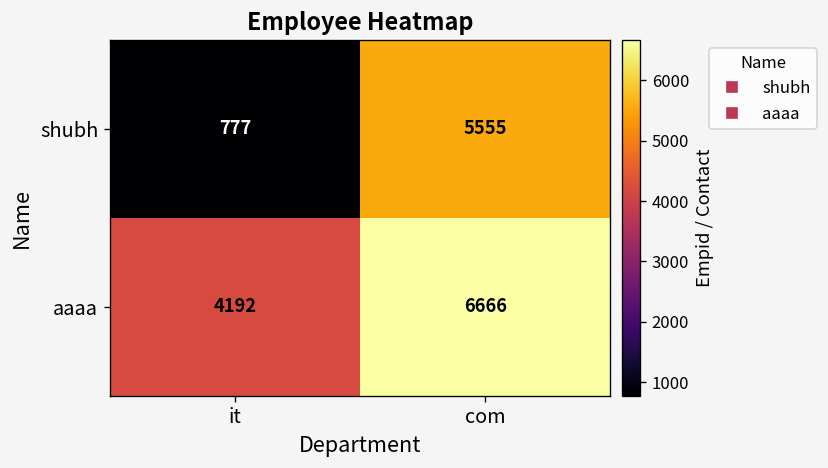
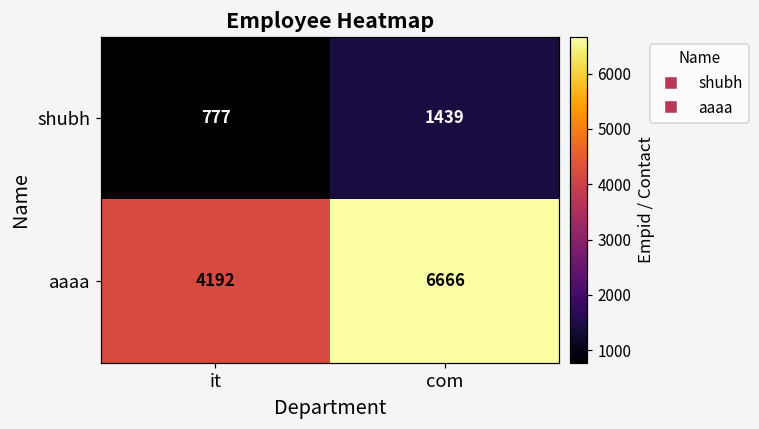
  {
    "shubh": {
      "it": 777,
-     "com": 5555
+     "com": 1439
    },
    "aaaa": {
      "it": 4192,
      "com": 6666
    }
  }
